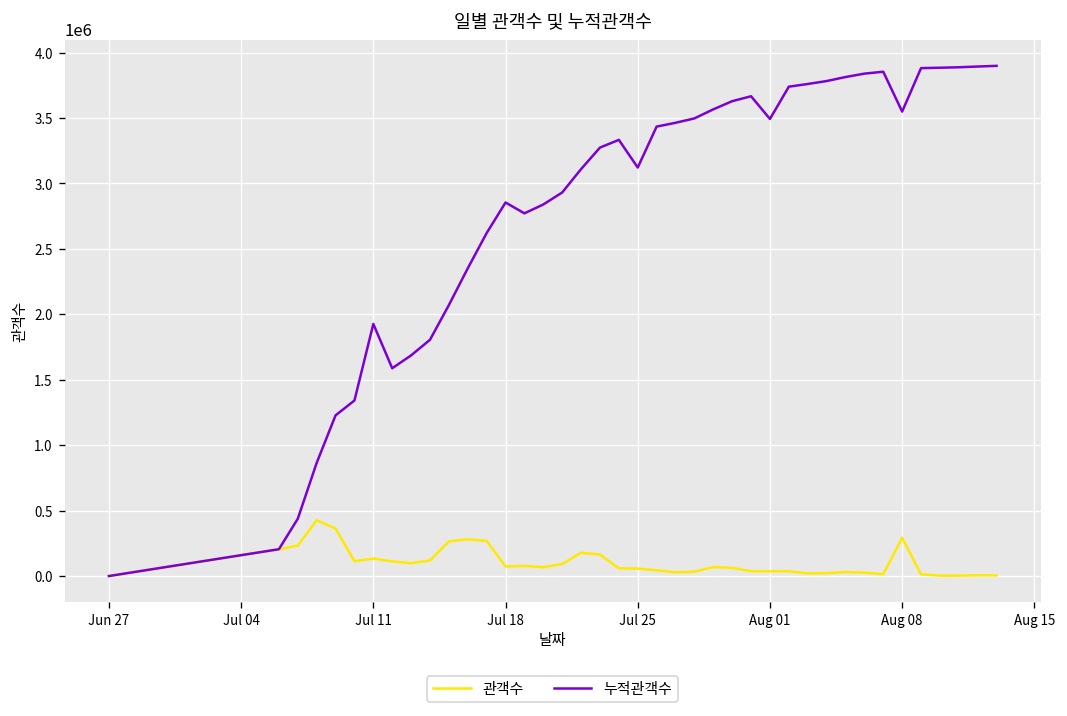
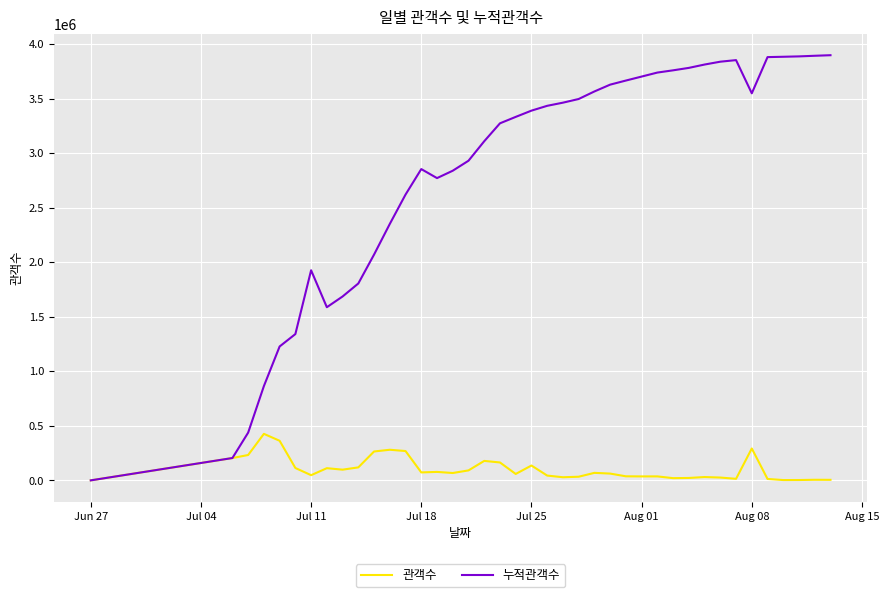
  {
    "관객수": {
-     "Jul 11": 130000,
+     "Jul 11": 50000,
      "Jul 18": 70000,
-     "Jul 25": 60000,
+     "Jul 25": 140000,
      "Aug 01": 40000,
      "Aug 08": 290000
    },
    "누적관객수": {
      "Jul 11": 1930000,
      "Jul 18": 2850000,
-     "Jul 25": 3120000,
-     "Aug 01": 3490000,
+     "Jul 25": 3390000,
+     "Aug 01": 3700000,
      "Aug 08": 3550000
    }
  }
